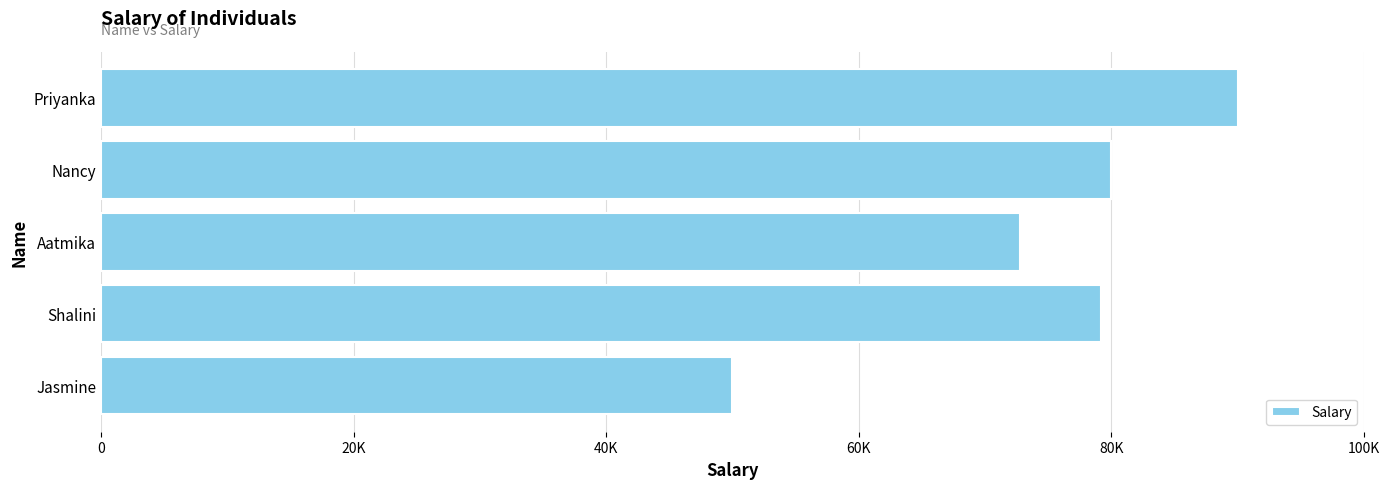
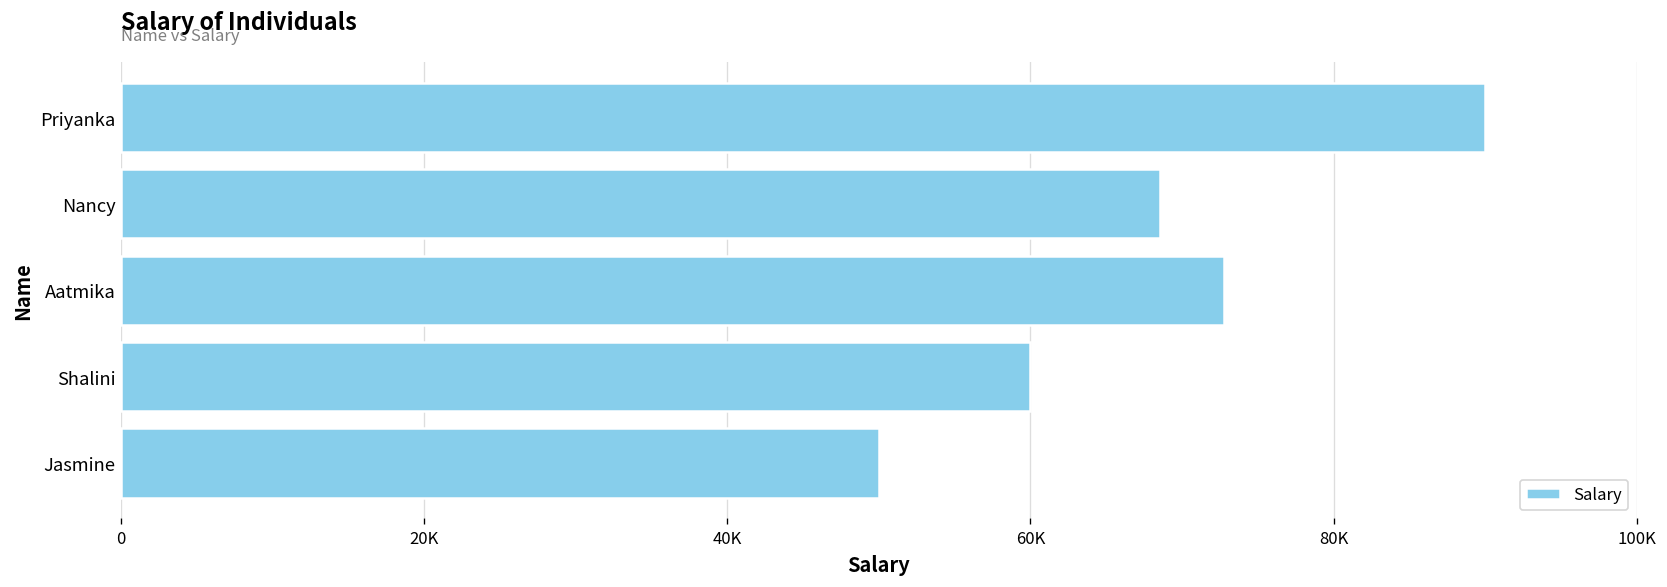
  {
    "Priyanka": 90000,
-   "Nancy": 80000,
+   "Nancy": 68600,
    "Aatmika": 72800,
-   "Shalini": 79200,
+   "Shalini": 60000,
    "Jasmine": 50000
  }
